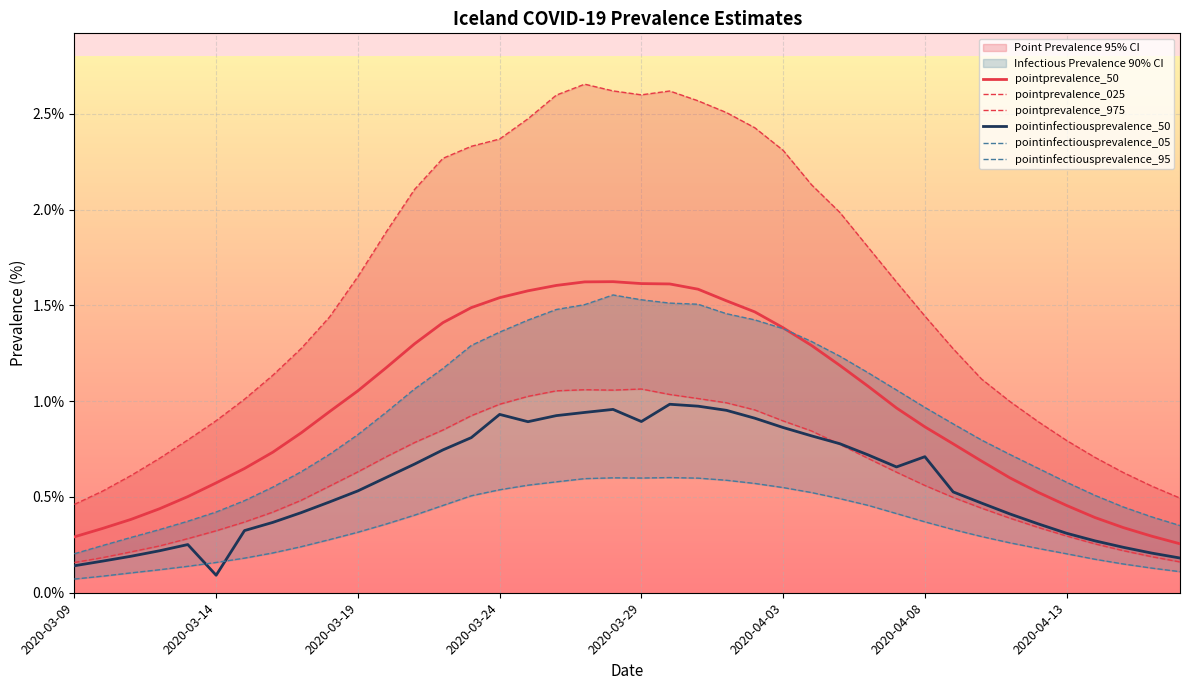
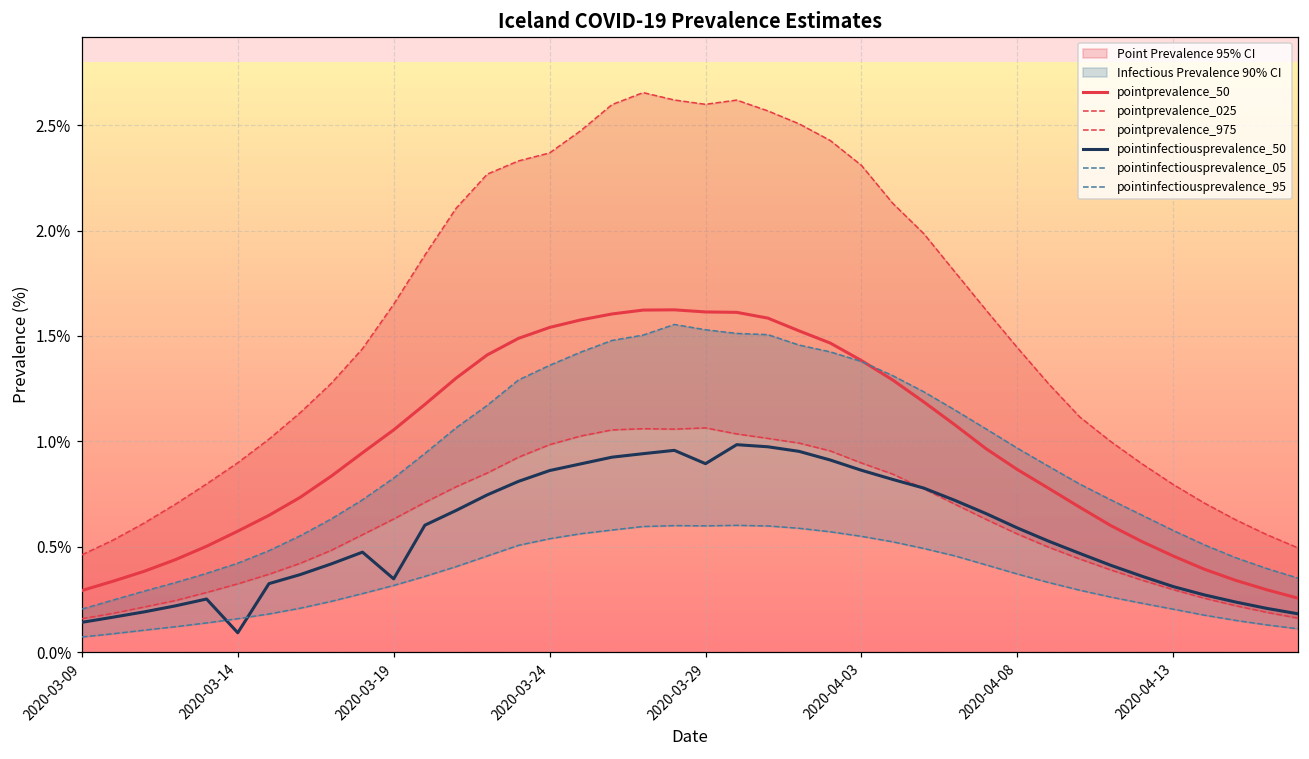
  {
    "pointinfectiousprevalence_50": {
      "2020-03-09": "0.14%",
      "2020-03-14": "0.09%",
-     "2020-03-19": "0.53%",
-     "2020-03-24": "0.93%",
+     "2020-03-19": "0.35%",
+     "2020-03-24": "0.86%",
      "2020-03-29": "0.89%",
      "2020-04-03": "0.86%",
-     "2020-04-08": "0.71%",
+     "2020-04-08": "0.59%",
      "2020-04-13": "0.31%"
    }
  }
